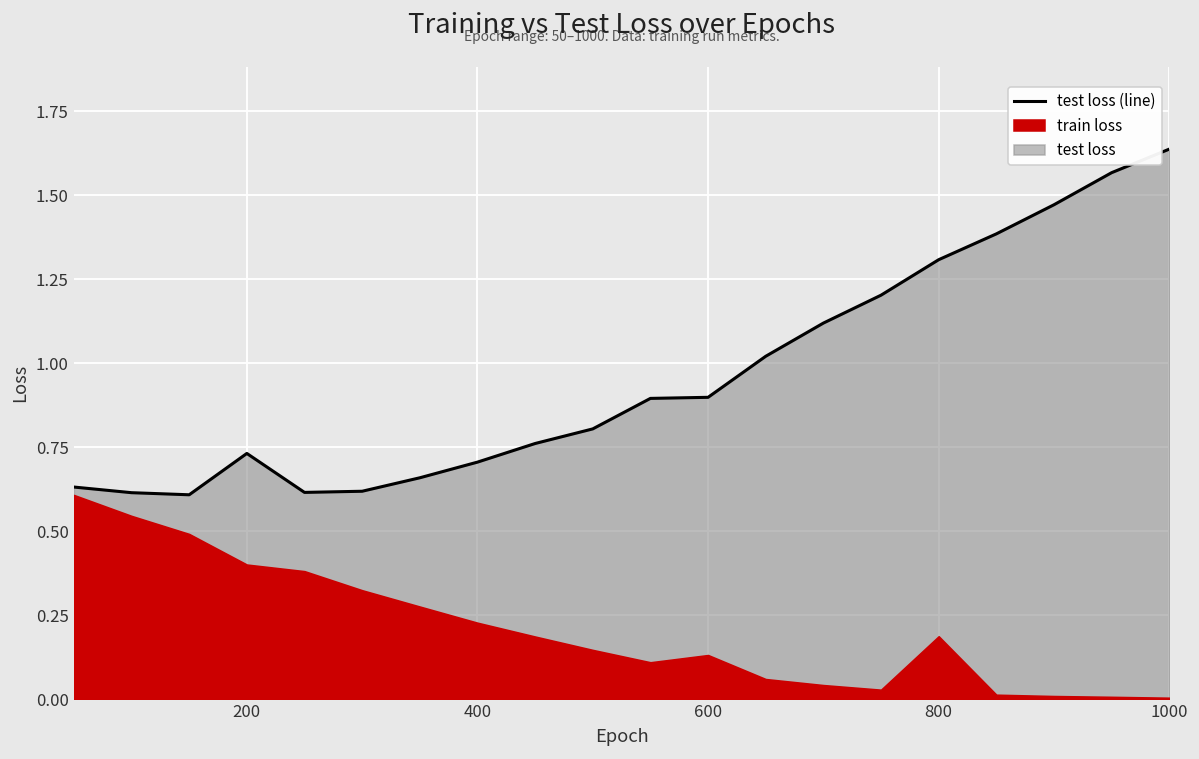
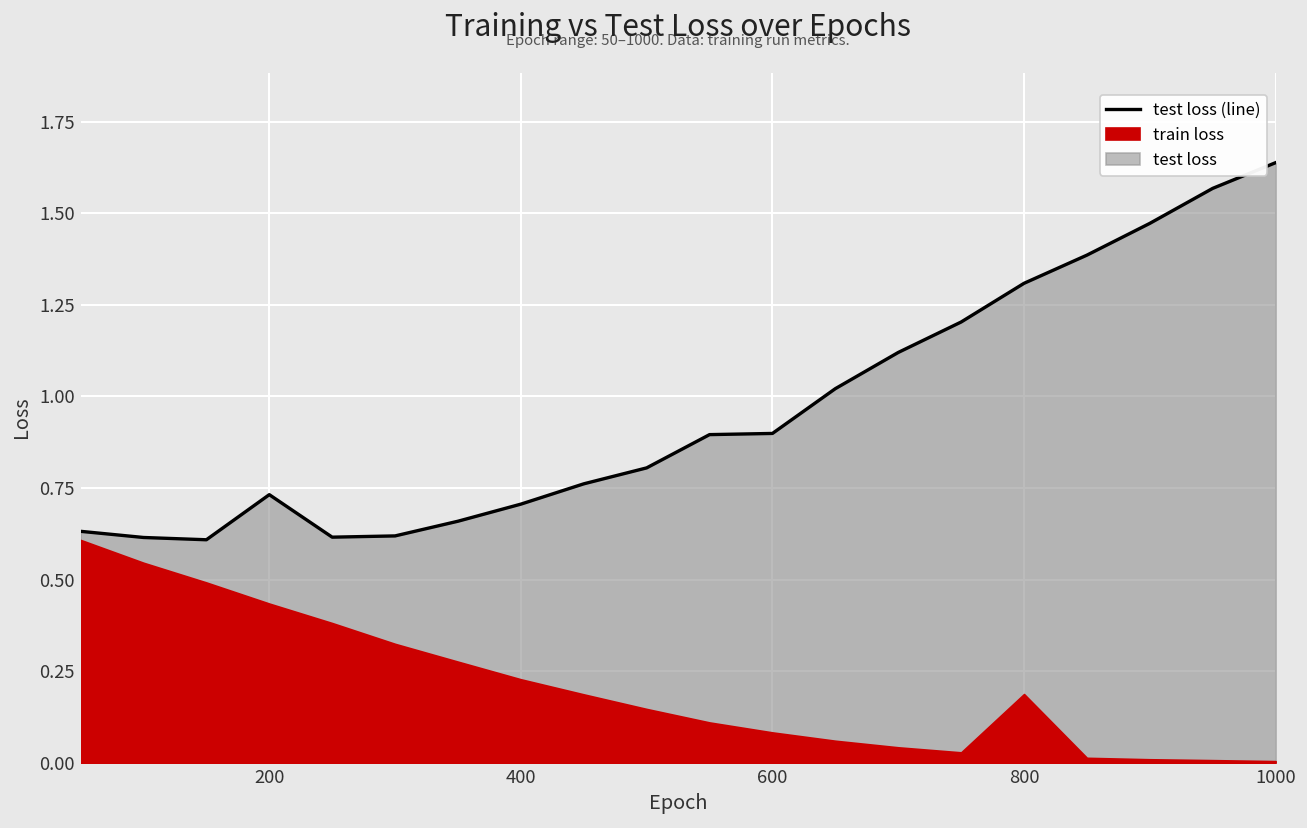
  {
    "train loss": {
-     "200": 0.40,
+     "200": 0.43,
      "400": 0.23,
-     "600": 0.13,
+     "600": 0.08,
      "800": 0.19
    },
    "test loss": {
      "200": 0.73,
      "400": 0.71,
      "600": 0.90,
      "800": 1.31,
      "1000": 1.64
    }
  }
